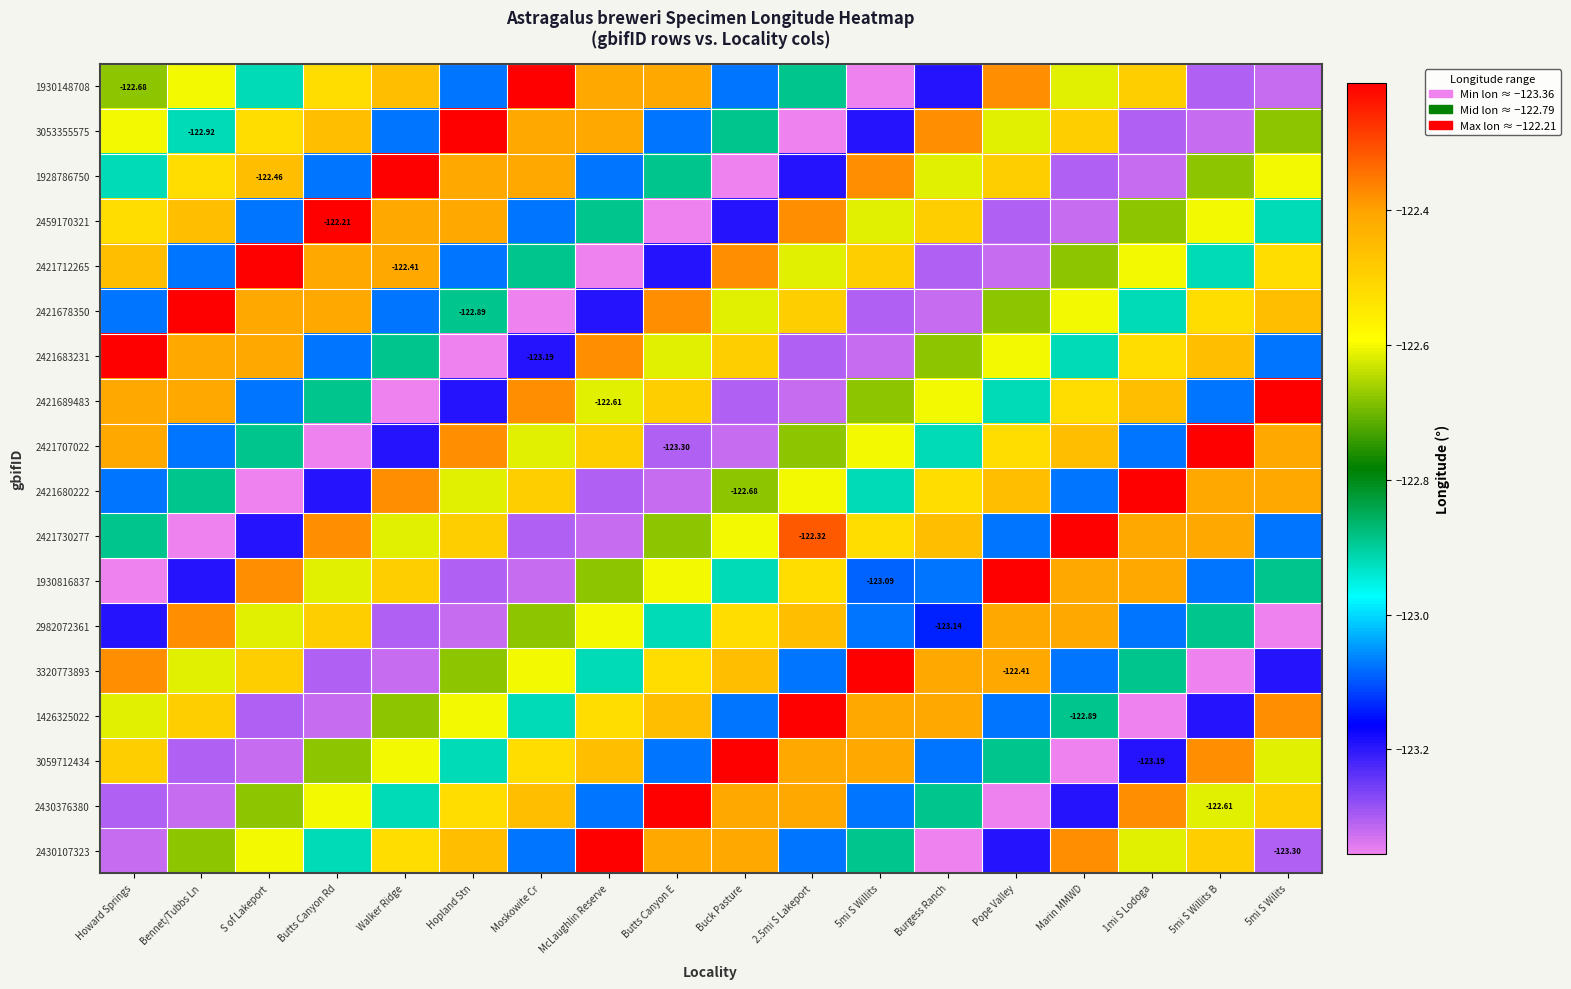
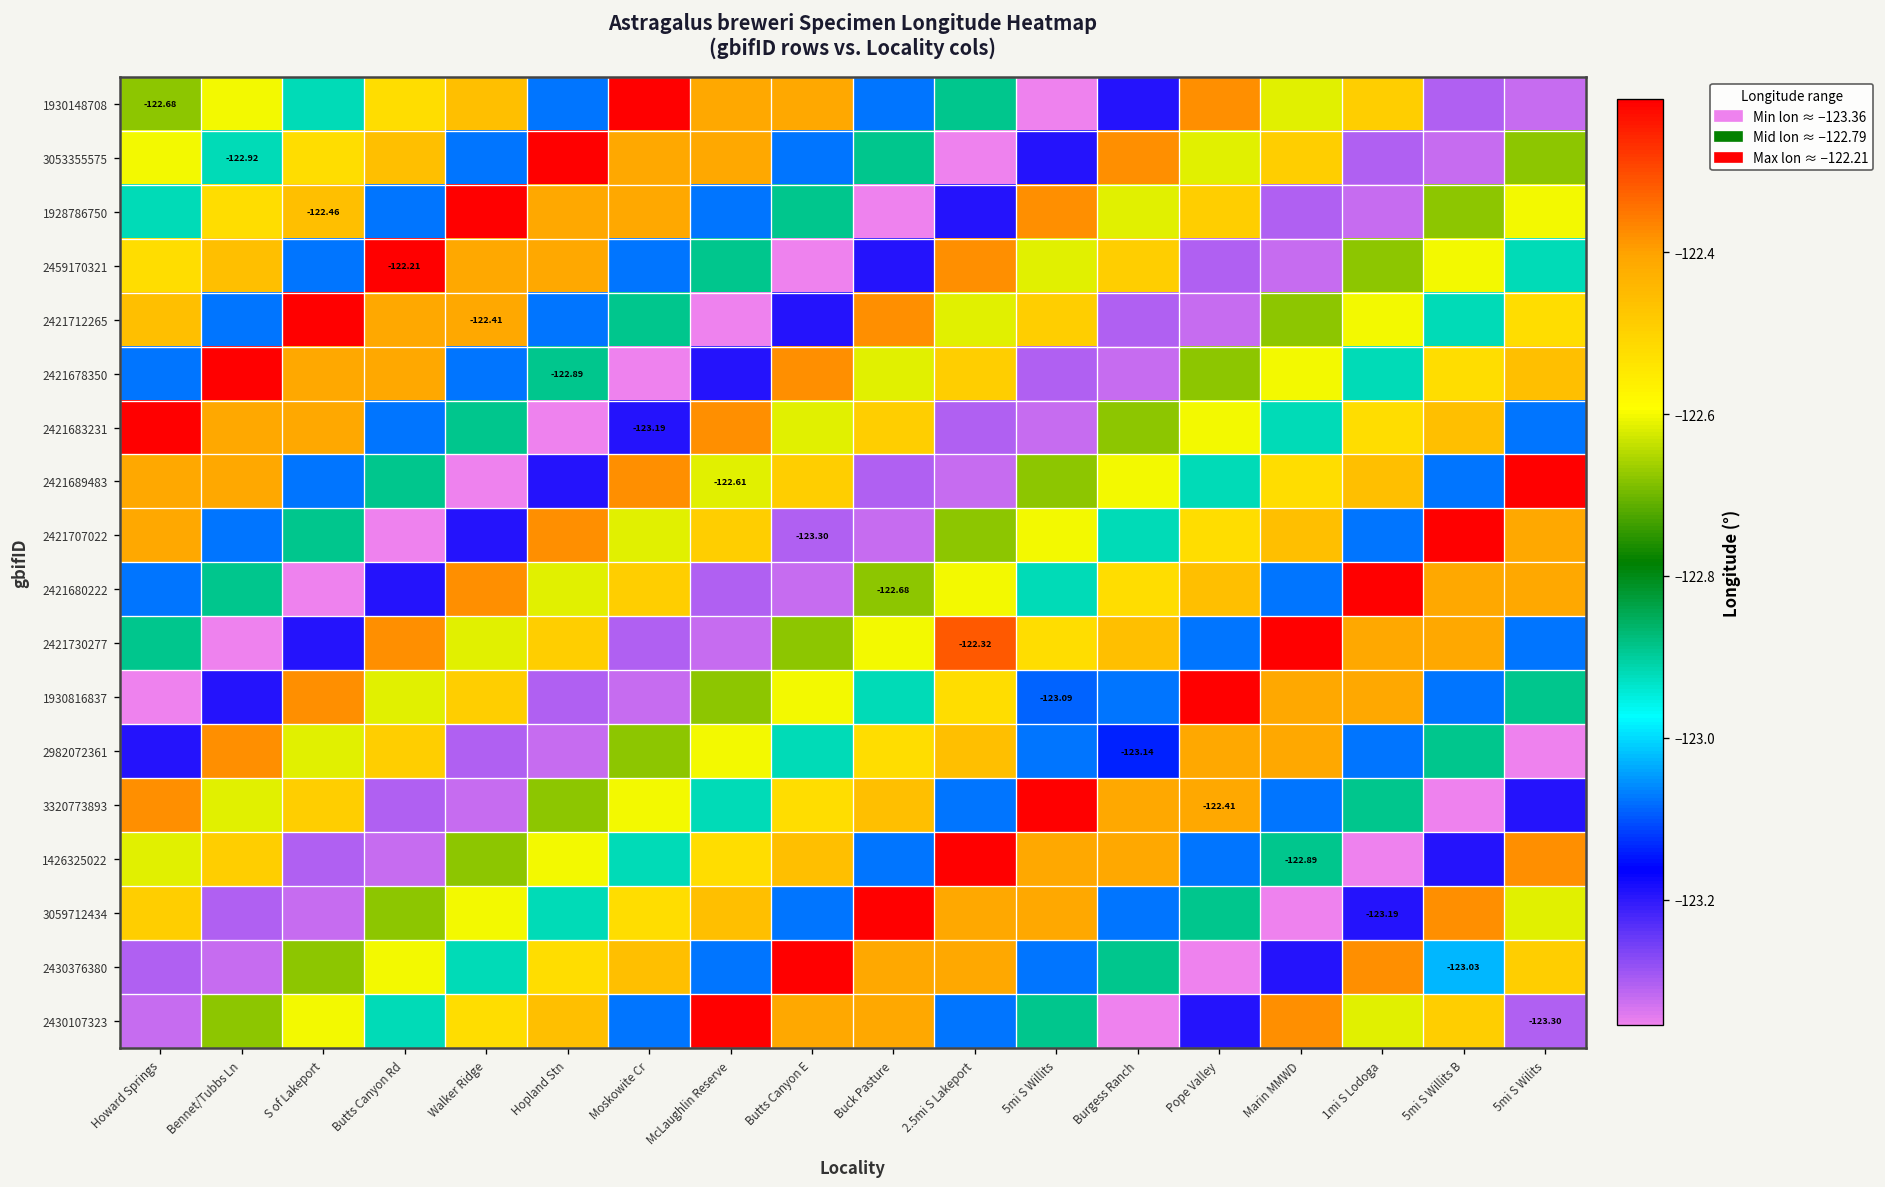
  {
    "1930148708": {
      "Howard Springs": -122.68
    },
    "3053355575": {
      "Bennet/Tubbs Ln": -122.92
    },
    "1928786750": {
      "S of Lakeport": -122.46
    },
    "2459170321": {
      "Butts Canyon Rd": -122.21
    },
    "2421712265": {
      "Walker Ridge": -122.41
    },
    "2421678350": {
      "Hopland Stn": -122.89
    },
    "2421683231": {
      "Moskowite Cr": -123.19
    },
    "2421689483": {
      "McLaughlin Reserve": -122.61
    },
    "2421707022": {
      "Butts Canyon E": -123.30
    },
    "2421680222": {
      "Buck Pasture": -122.68
    },
    "2421730277": {
      "2.5mi S Lakeport": -122.32
    },
    "1930816837": {
      "5mi S Willits": -123.09
    },
    "2982072361": {
      "Burgess Ranch": -123.14
    },
    "3320773893": {
      "Pope Valley": -122.41
    },
    "1426325022": {
      "Marin MMWD": -122.89
    },
    "3059712434": {
      "1mi S Lodoga": -123.19
    },
    "2430376380": {
-     "5mi S Willits B": -122.61
+     "5mi S Willits B": -123.03
    },
    "2430107323": {
      "5mi S Wilits": -123.30
    }
  }
